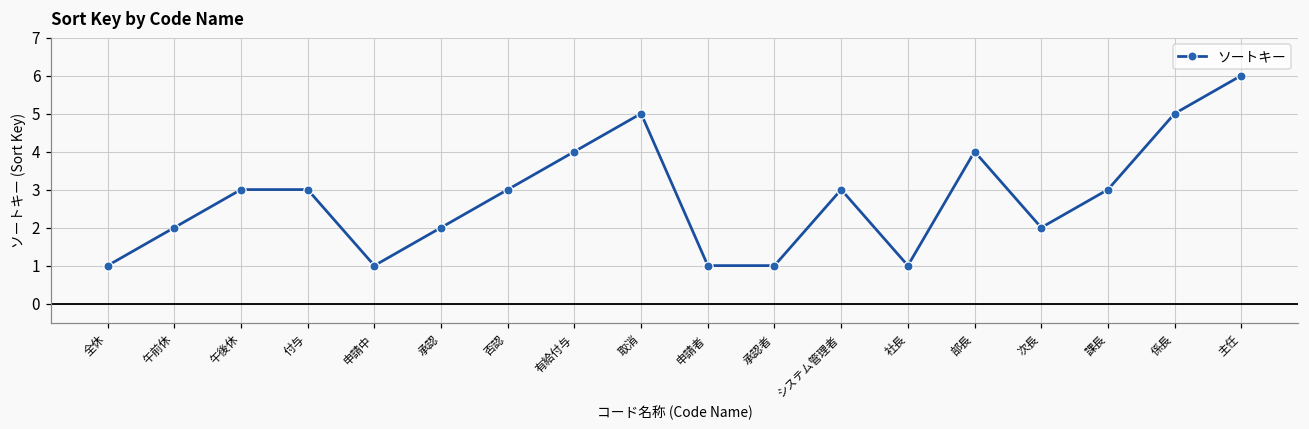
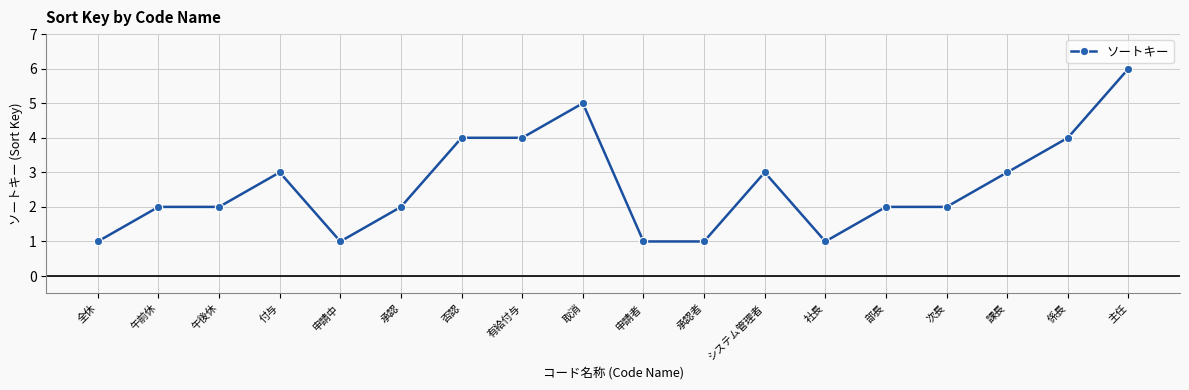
  {
    "全休": 1,
    "午前休": 2,
-   "午後休": 3,
+   "午後休": 2,
    "付与": 3,
    "申請中": 1,
    "承認": 2,
-   "否認": 3,
+   "否認": 4,
    "有給付与": 4,
    "取消": 5,
    "申請者": 1,
    "承認者": 1,
    "システム管理者": 3,
    "社長": 1,
-   "部長": 4,
+   "部長": 2,
    "次長": 2,
    "課長": 3,
-   "係長": 5,
+   "係長": 4,
    "主任": 6
  }
